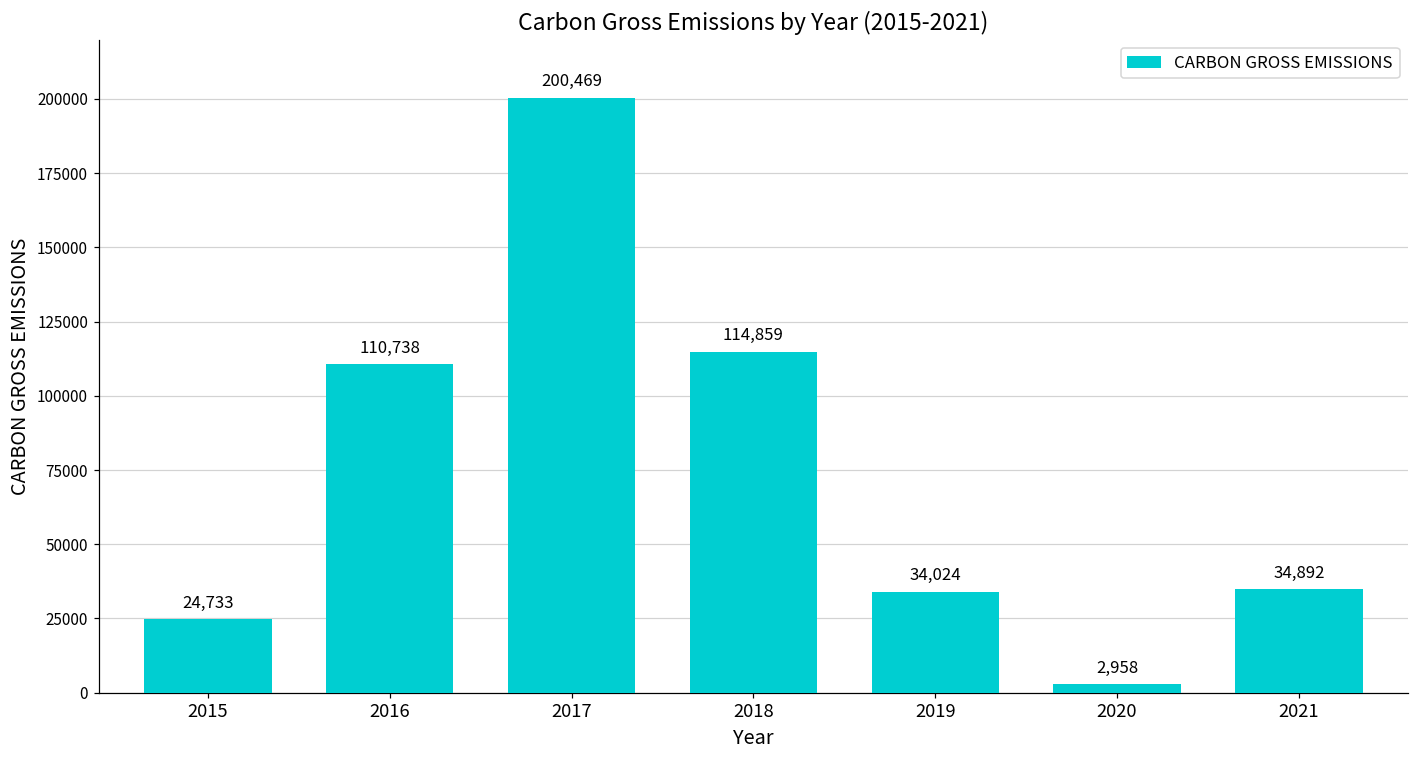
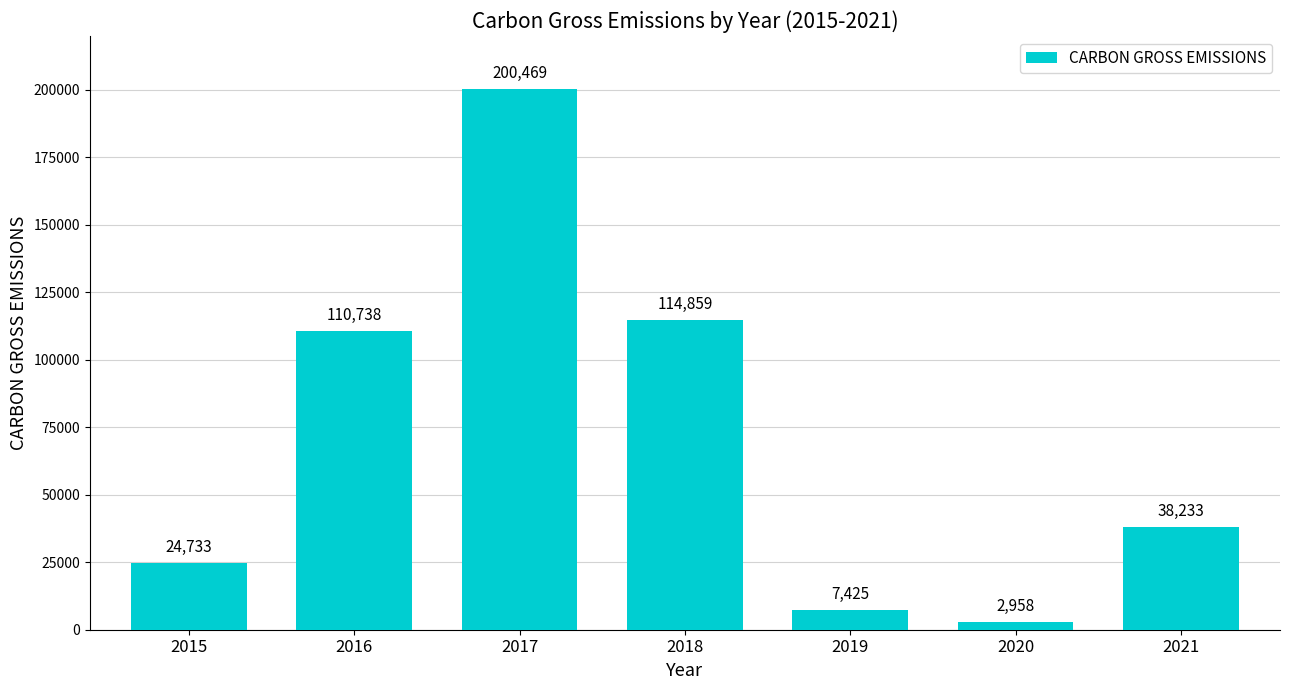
  {
    "2015": "24,733",
    "2016": "110,738",
    "2017": "200,469",
    "2018": "114,859",
-   "2019": "34,024",
+   "2019": "7,425",
    "2020": "2,958",
-   "2021": "34,892"
+   "2021": "38,233"
  }
